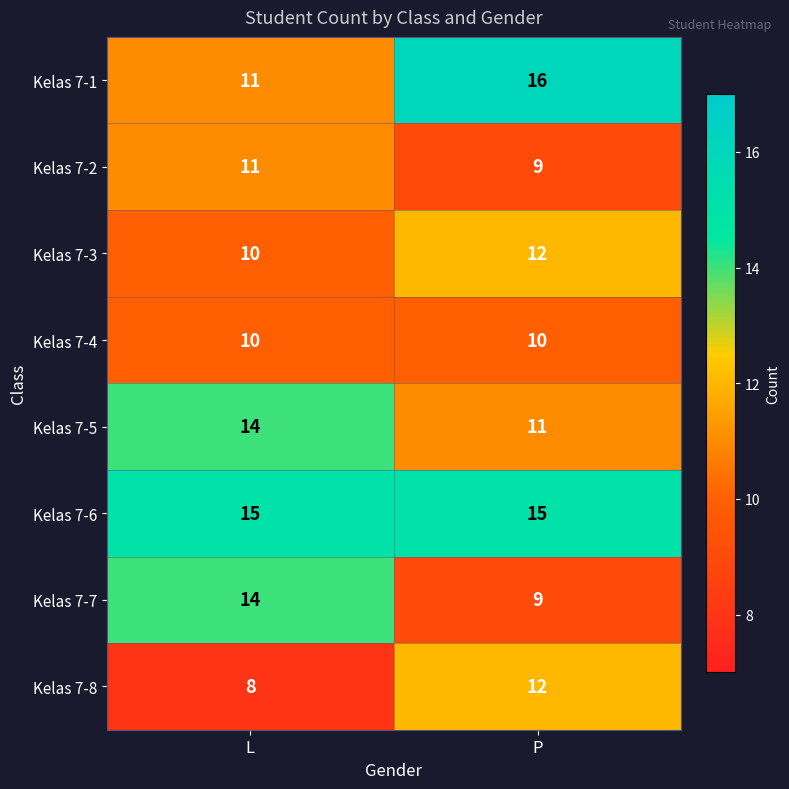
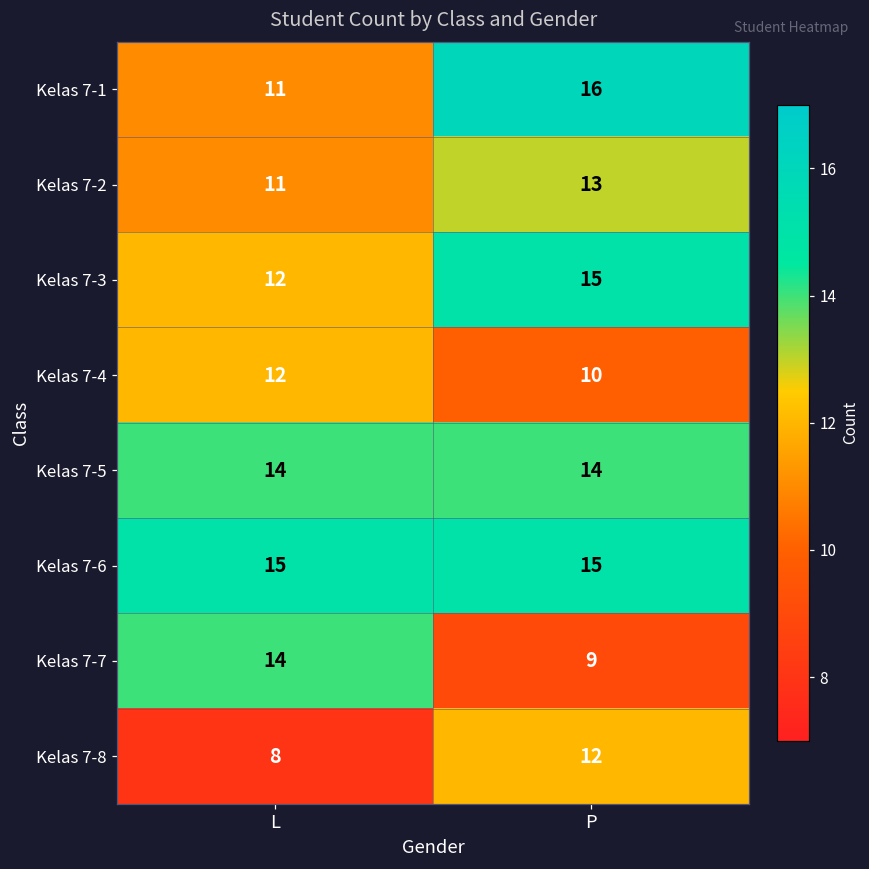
  {
    "Kelas 7-1": {
      "L": 11,
      "P": 16
    },
    "Kelas 7-2": {
      "L": 11,
-     "P": 9
+     "P": 13
    },
    "Kelas 7-3": {
-     "L": 10,
-     "P": 12
+     "L": 12,
+     "P": 15
    },
    "Kelas 7-4": {
-     "L": 10,
+     "L": 12,
      "P": 10
    },
    "Kelas 7-5": {
      "L": 14,
-     "P": 11
+     "P": 14
    },
    "Kelas 7-6": {
      "L": 15,
      "P": 15
    },
    "Kelas 7-7": {
      "L": 14,
      "P": 9
    },
    "Kelas 7-8": {
      "L": 8,
      "P": 12
    }
  }
